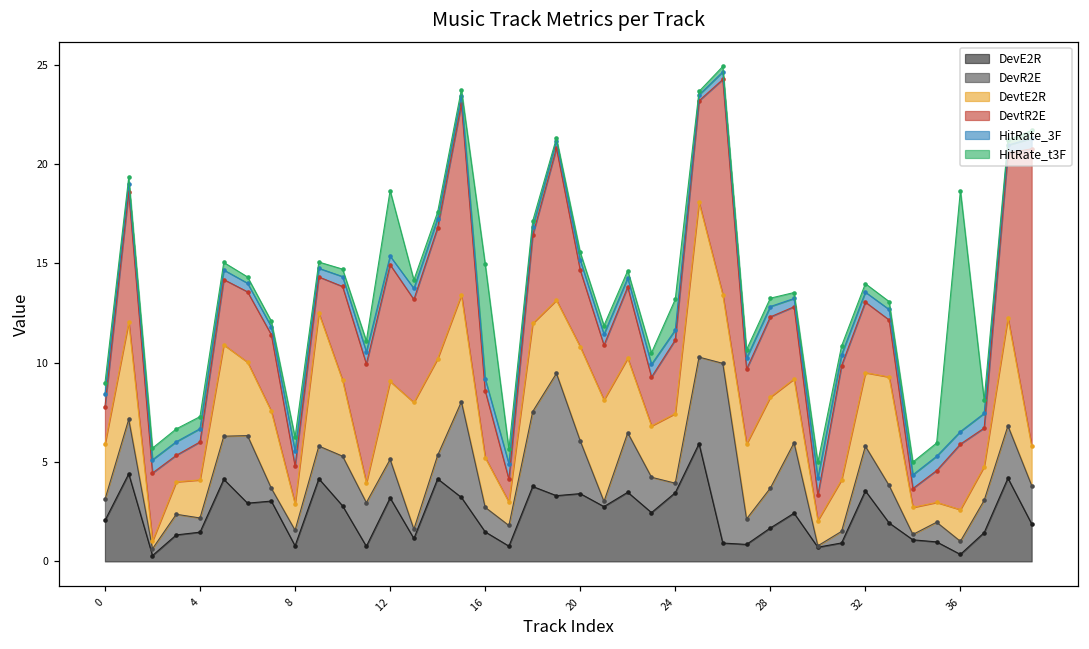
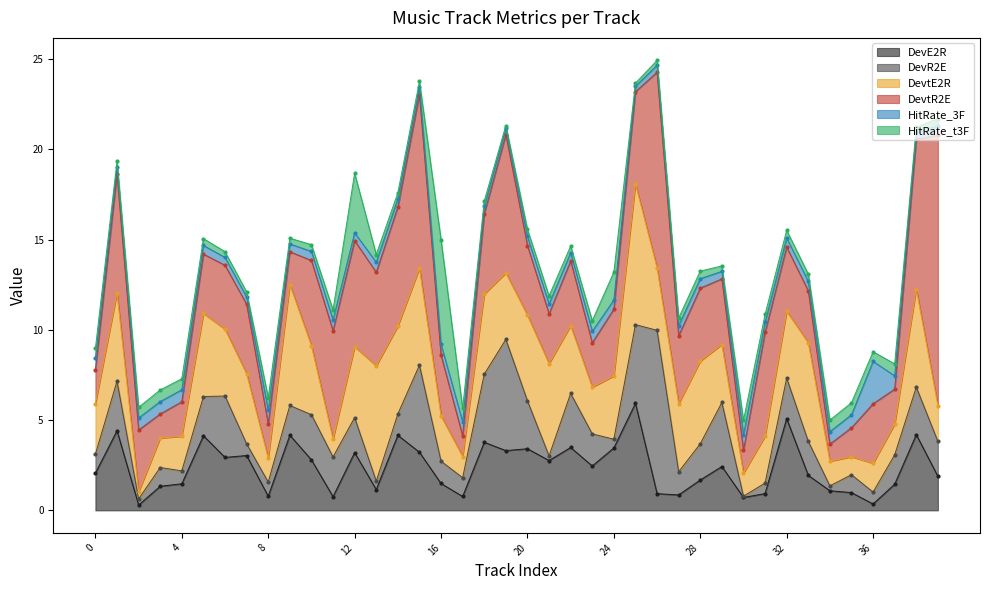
  {
    "DevE2R": {
      "0": 2.1,
      "4": 1.5,
      "8": 0.8,
      "12": 3.2,
      "16": 1.5,
      "20": 3.4,
      "24": 3.5,
      "28": 1.7,
-     "32": 3.6,
+     "32": 5.1,
      "36": 0.4
    },
    "DevR2E": {
      "0": 1.1,
      "4": 0.7,
      "8": 0.8,
      "12": 1.9,
      "16": 1.2,
      "20": 2.7,
      "24": 0.5,
      "28": 2.0,
      "32": 2.2,
      "36": 0.7
    },
    "DevtE2R": {
      "0": 2.8,
      "4": 1.9,
      "8": 1.3,
      "12": 3.9,
      "16": 2.5,
      "20": 4.7,
      "24": 3.5,
      "28": 4.6,
      "32": 3.7,
      "36": 1.6
    },
    "DevtR2E": {
      "0": 1.9,
      "4": 1.9,
      "8": 1.9,
      "12": 5.9,
      "16": 3.4,
      "20": 3.9,
      "24": 3.7,
      "28": 4.0,
      "32": 3.6,
      "36": 3.3
    },
    "HitRate_3F": {
      "0": 0.6,
      "4": 0.7,
      "8": 0.8,
      "12": 0.4,
      "16": 0.6,
      "20": 0.5,
      "24": 0.5,
      "28": 0.5,
      "32": 0.5,
-     "36": 0.6
+     "36": 2.3
    },
    "HitRate_t3F": {
      "0": 0.6,
      "4": 0.6,
      "8": 0.7,
      "12": 3.3,
      "16": 5.8,
      "20": 0.4,
      "24": 1.5,
      "28": 0.4,
      "32": 0.4,
-     "36": 12.1
+     "36": 0.5
    }
  }
